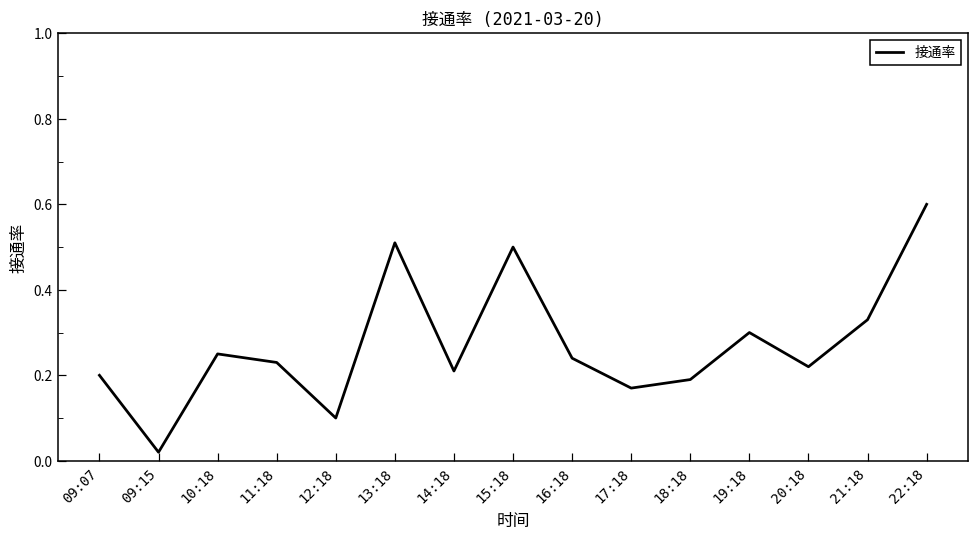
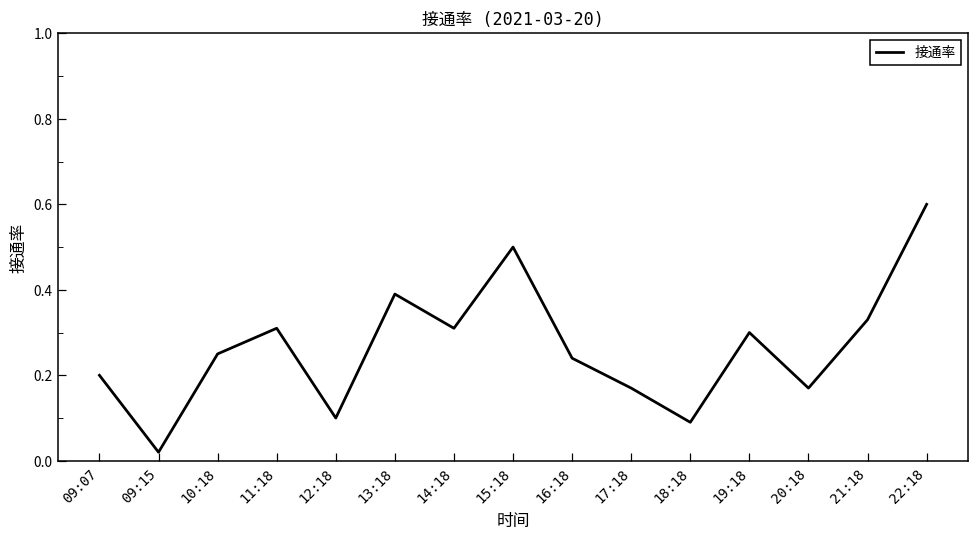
  {
    "09:07": 0.20,
    "09:15": 0.02,
    "10:18": 0.25,
-   "11:18": 0.23,
+   "11:18": 0.31,
    "12:18": 0.10,
-   "13:18": 0.51,
-   "14:18": 0.21,
+   "13:18": 0.39,
+   "14:18": 0.31,
    "15:18": 0.50,
    "16:18": 0.24,
    "17:18": 0.17,
-   "18:18": 0.19,
+   "18:18": 0.09,
    "19:18": 0.30,
-   "20:18": 0.22,
+   "20:18": 0.17,
    "21:18": 0.33,
    "22:18": 0.60
  }
